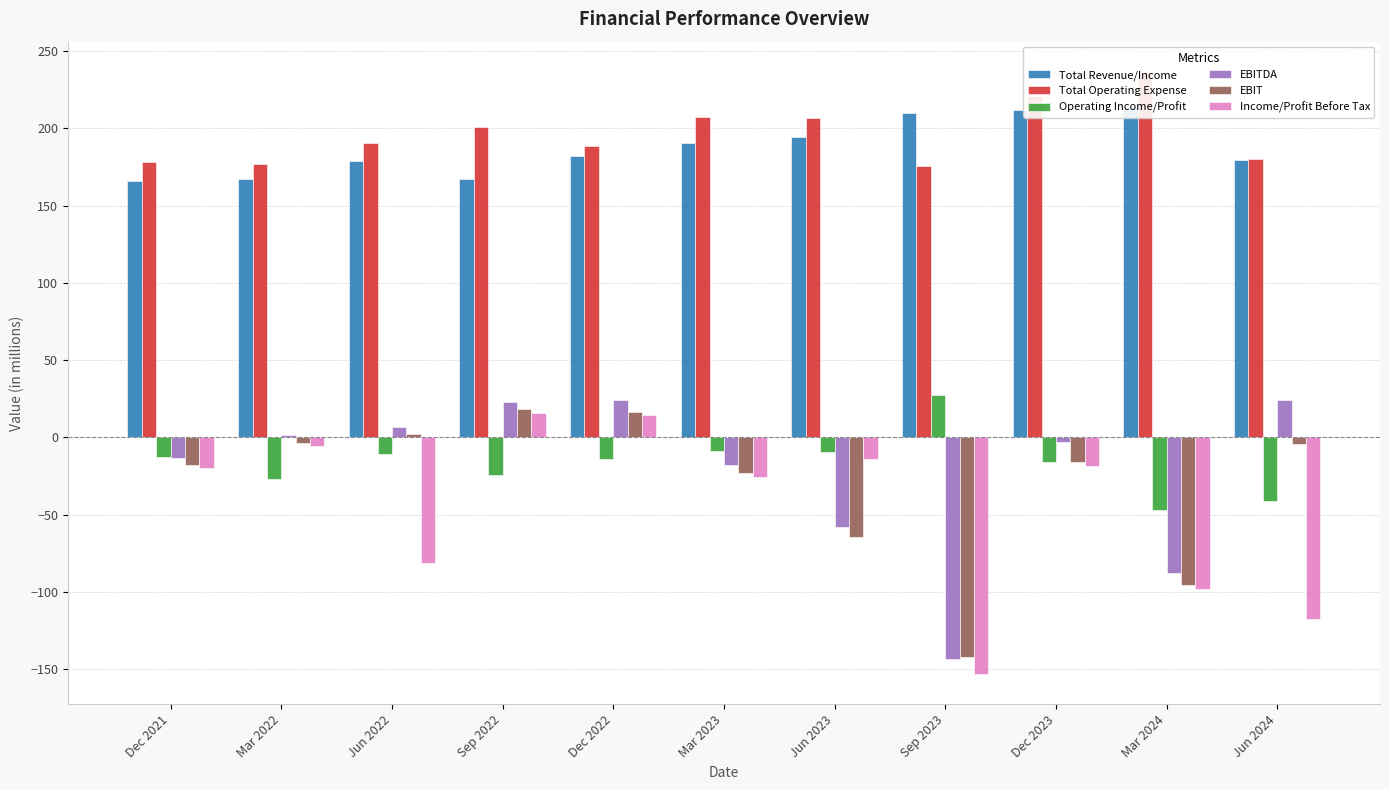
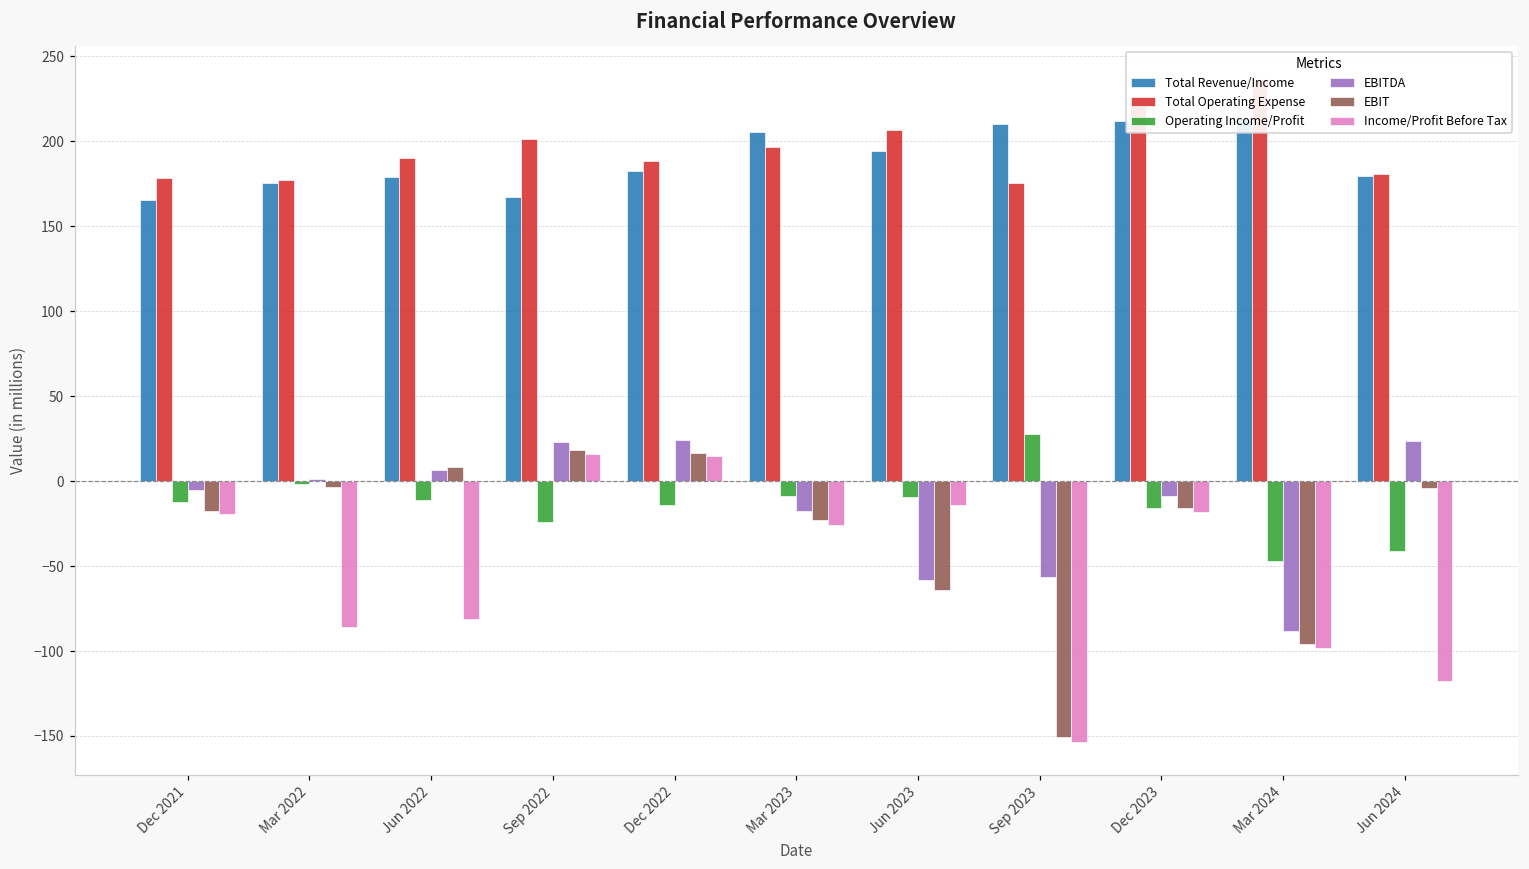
  {
    "Total Revenue/Income": {
      "Dec 2021": 166,
-     "Mar 2022": 167,
+     "Mar 2022": 176,
      "Jun 2022": 179,
      "Sep 2022": 167,
      "Dec 2022": 182,
-     "Mar 2023": 190,
+     "Mar 2023": 205,
      "Jun 2023": 194,
      "Sep 2023": 210,
      "Dec 2023": 212,
      "Jun 2024": 180
    },
    "Total Operating Expense": {
      "Dec 2021": 178,
      "Mar 2022": 177,
      "Jun 2022": 190,
      "Sep 2022": 201,
      "Dec 2022": 189,
-     "Mar 2023": 207,
+     "Mar 2023": 197,
      "Jun 2023": 207,
      "Sep 2023": 176,
      "Jun 2024": 180
    },
    "Operating Income/Profit": {
      "Dec 2021": -12,
-     "Mar 2022": -27,
+     "Mar 2022": -1,
      "Jun 2022": -11,
      "Sep 2022": -24,
      "Dec 2022": -14,
      "Mar 2023": -9,
      "Jun 2023": -10,
      "Sep 2023": 28,
      "Dec 2023": -16,
      "Mar 2024": -47,
      "Jun 2024": -41
    },
    "EBITDA": {
-     "Dec 2021": -14,
+     "Dec 2021": -5,
      "Jun 2022": 7,
      "Sep 2022": 23,
      "Dec 2022": 24,
      "Mar 2023": -18,
      "Jun 2023": -58,
-     "Sep 2023": -144,
-     "Dec 2023": -3,
+     "Sep 2023": -56,
+     "Dec 2023": -9,
      "Mar 2024": -88,
      "Jun 2024": 24
    },
    "EBIT": {
      "Dec 2021": -18,
      "Mar 2022": -3,
-     "Jun 2022": 2,
+     "Jun 2022": 8,
      "Sep 2022": 18,
      "Dec 2022": 17,
      "Mar 2023": -23,
      "Jun 2023": -64,
-     "Sep 2023": -142,
+     "Sep 2023": -151,
      "Dec 2023": -16,
      "Mar 2024": -96,
      "Jun 2024": -4
    },
    "Income/Profit Before Tax": {
      "Dec 2021": -20,
-     "Mar 2022": -6,
+     "Mar 2022": -86,
      "Jun 2022": -81,
      "Sep 2022": 16,
      "Dec 2022": 15,
      "Mar 2023": -26,
      "Jun 2023": -14,
      "Sep 2023": -153,
      "Dec 2023": -18,
      "Mar 2024": -98,
      "Jun 2024": -118
    }
  }
